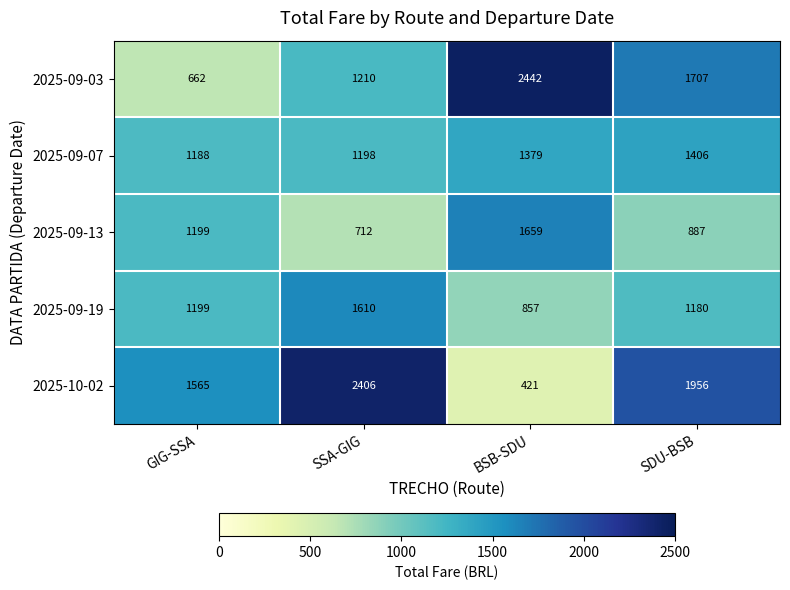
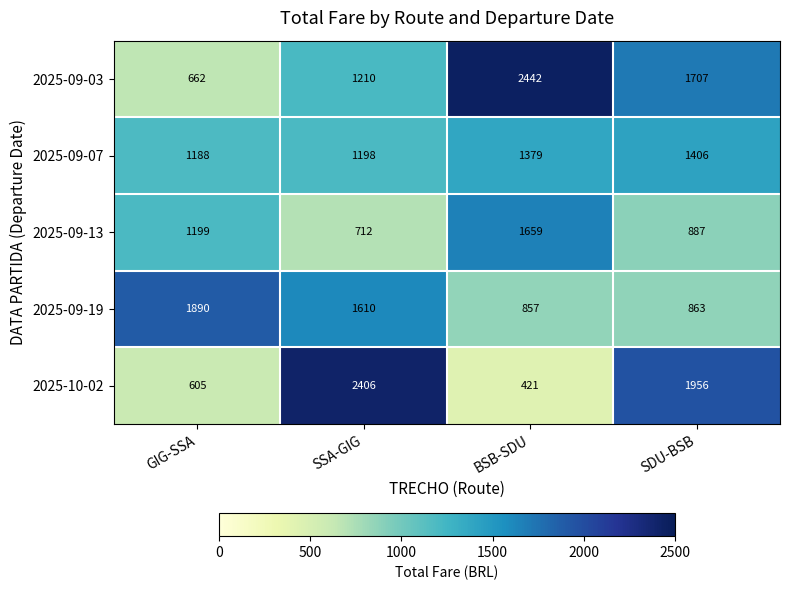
  {
    "2025-09-03": {
      "GIG-SSA": 662,
      "SSA-GIG": 1210,
      "BSB-SDU": 2442,
      "SDU-BSB": 1707
    },
    "2025-09-07": {
      "GIG-SSA": 1188,
      "SSA-GIG": 1198,
      "BSB-SDU": 1379,
      "SDU-BSB": 1406
    },
    "2025-09-13": {
      "GIG-SSA": 1199,
      "SSA-GIG": 712,
      "BSB-SDU": 1659,
      "SDU-BSB": 887
    },
    "2025-09-19": {
-     "GIG-SSA": 1199,
+     "GIG-SSA": 1890,
      "SSA-GIG": 1610,
      "BSB-SDU": 857,
-     "SDU-BSB": 1180
+     "SDU-BSB": 863
    },
    "2025-10-02": {
-     "GIG-SSA": 1565,
+     "GIG-SSA": 605,
      "SSA-GIG": 2406,
      "BSB-SDU": 421,
      "SDU-BSB": 1956
    }
  }
